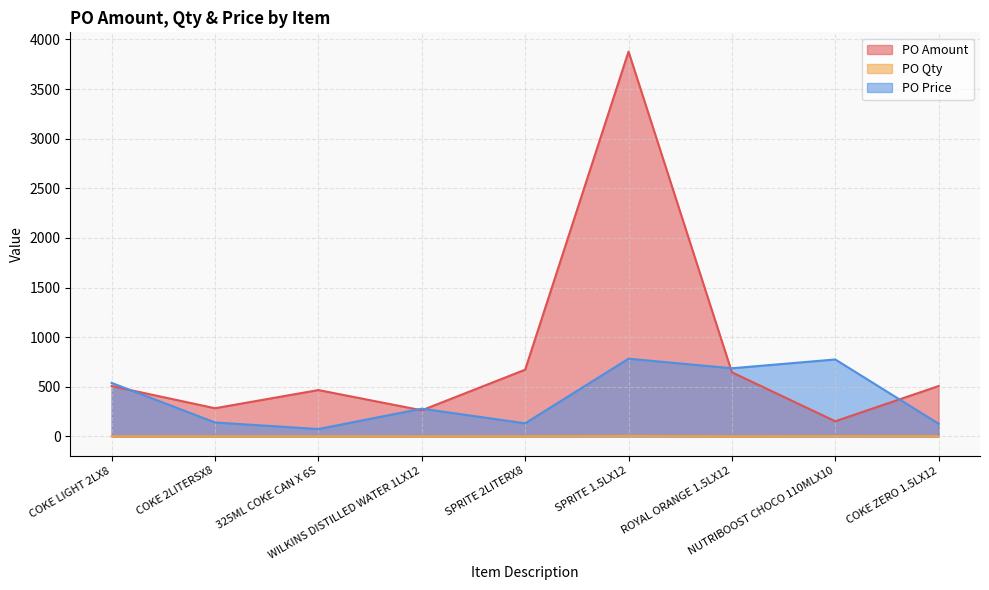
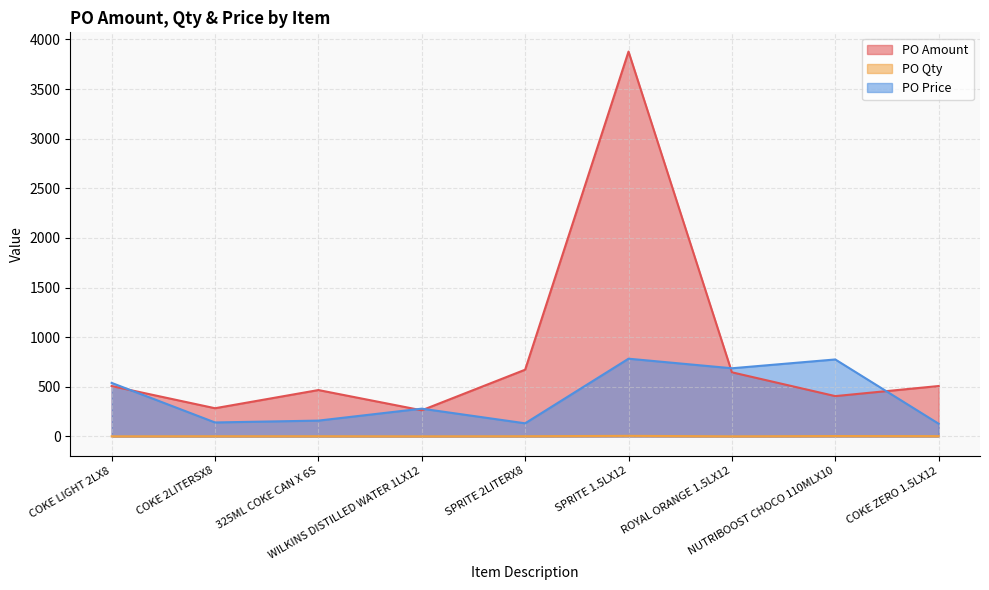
  {
    "PO Amount": {
      "COKE LIGHT 2LX8": 500,
      "COKE 2LITERSX8": 300,
      "325ML COKE CAN X 6S": 500,
      "SPRITE 2LITERX8": 700,
      "SPRITE 1.5LX12": 3900,
      "ROYAL ORANGE 1.5LX12": 600,
-     "NUTRIBOOST CHOCO 110MLX10": 200,
+     "NUTRIBOOST CHOCO 110MLX10": 400,
      "COKE ZERO 1.5LX12": 500
    },
    "PO Qty": {
      "COKE LIGHT 2LX8": 0,
      "COKE 2LITERSX8": 0,
      "325ML COKE CAN X 6S": 0,
      "WILKINS DISTILLED WATER 1LX12": 0,
      "SPRITE 2LITERX8": 0,
      "SPRITE 1.5LX12": 0,
      "ROYAL ORANGE 1.5LX12": 0,
      "NUTRIBOOST CHOCO 110MLX10": 0,
      "COKE ZERO 1.5LX12": 0
    },
    "PO Price": {
      "COKE LIGHT 2LX8": 500,
      "COKE 2LITERSX8": 100,
-     "325ML COKE CAN X 6S": 100,
+     "325ML COKE CAN X 6S": 200,
      "SPRITE 2LITERX8": 100,
      "SPRITE 1.5LX12": 800,
      "ROYAL ORANGE 1.5LX12": 700,
      "NUTRIBOOST CHOCO 110MLX10": 800,
      "COKE ZERO 1.5LX12": 100
    }
  }
